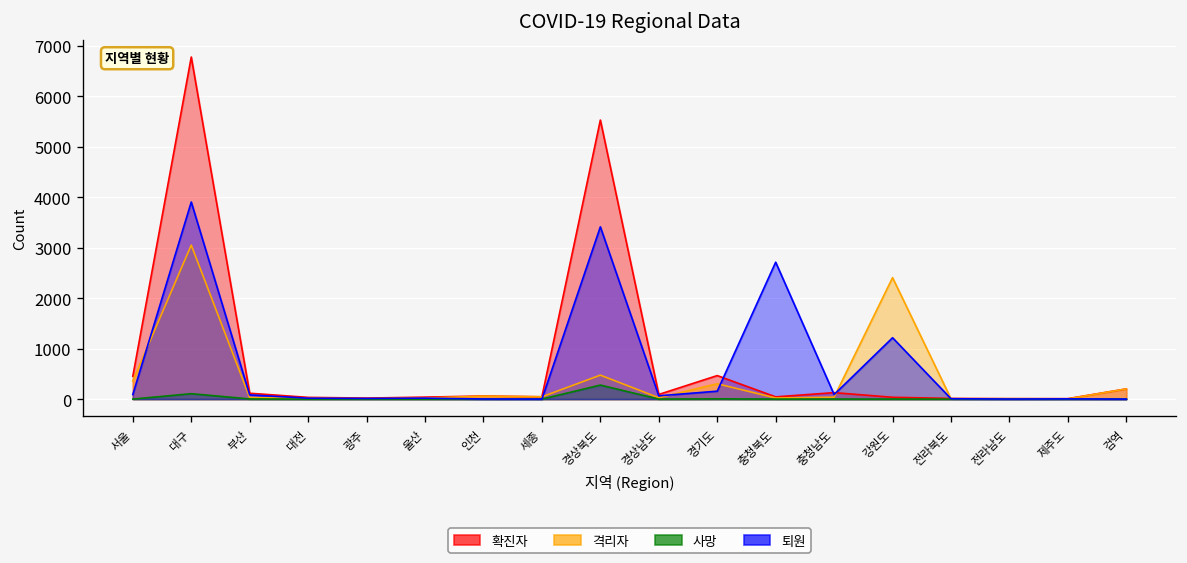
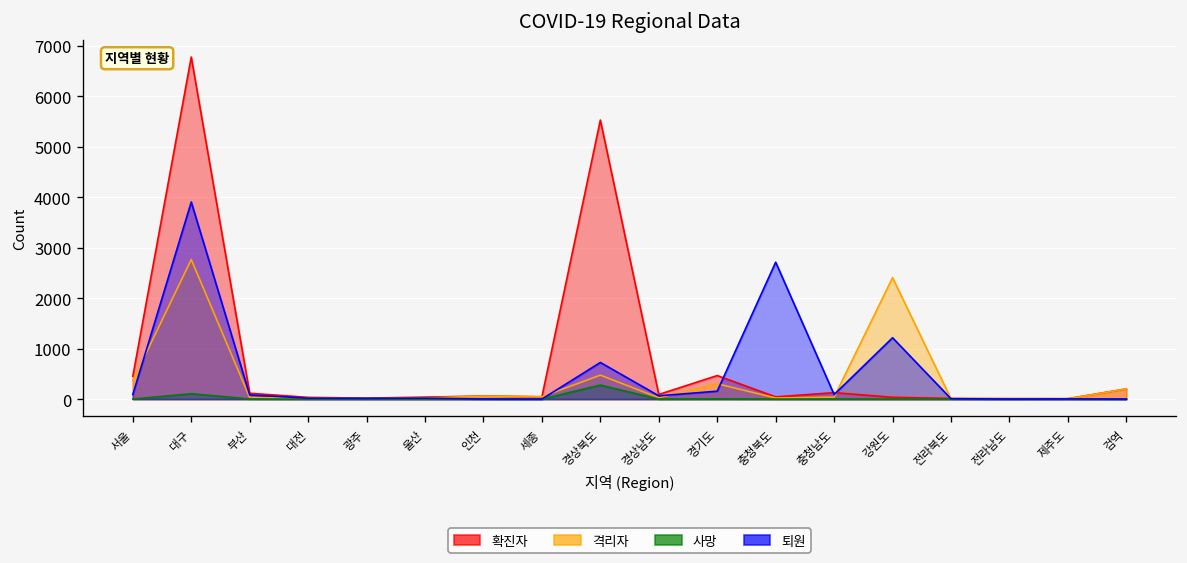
  {
    "확진자": {
      "서울": 500,
      "대구": 6800,
      "경상북도": 5500,
      "경기도": 500
    },
    "격리자": {
      "서울": 400,
-     "대구": 3100,
+     "대구": 2800,
      "경상북도": 500,
      "경기도": 300,
      "강원도": 2400
    },
    "사망": {
      "서울": 0,
      "대구": 100,
      "경상북도": 300,
      "경기도": 0
    },
    "퇴원": {
      "서울": 100,
      "대구": 3900,
-     "경상북도": 3400,
+     "경상북도": 700,
      "경기도": 200,
      "충청북도": 2700,
      "강원도": 1200
    }
  }
